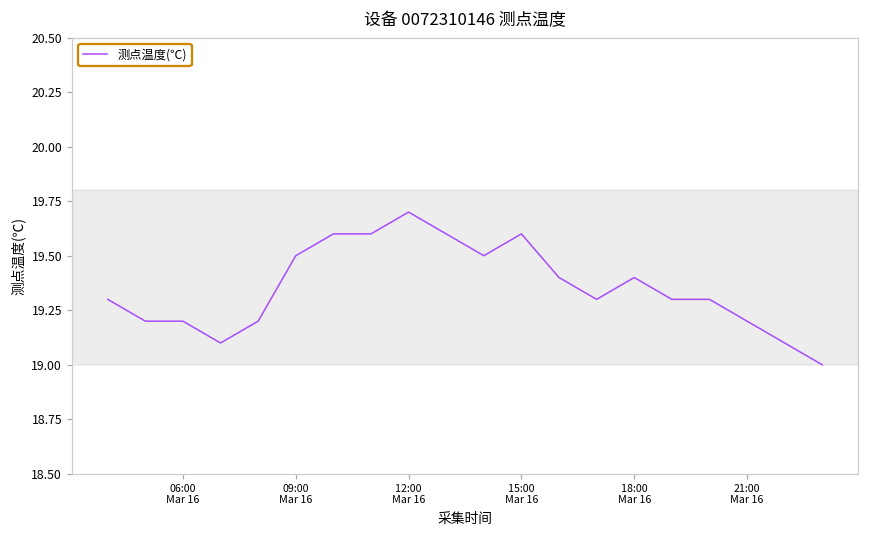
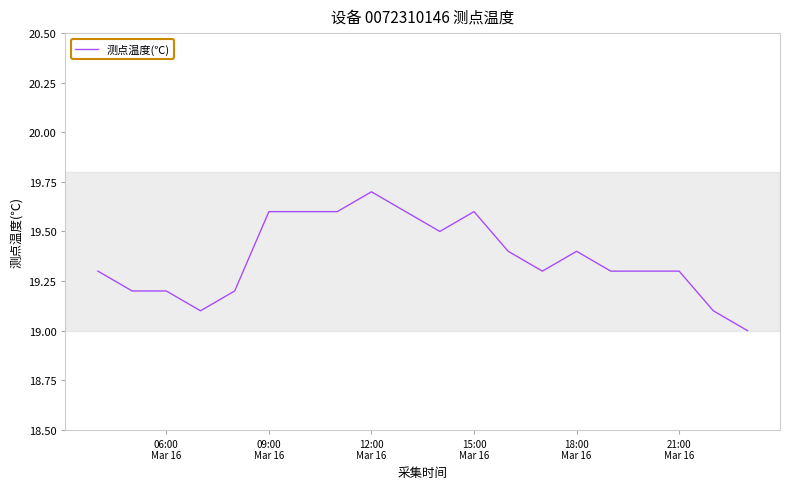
  {
    "06:00 Mar 16": 19.2,
-   "09:00 Mar 16": 19.5,
+   "09:00 Mar 16": 19.6,
    "12:00 Mar 16": 19.7,
    "15:00 Mar 16": 19.6,
    "18:00 Mar 16": 19.4,
-   "21:00 Mar 16": 19.2
+   "21:00 Mar 16": 19.3
  }
